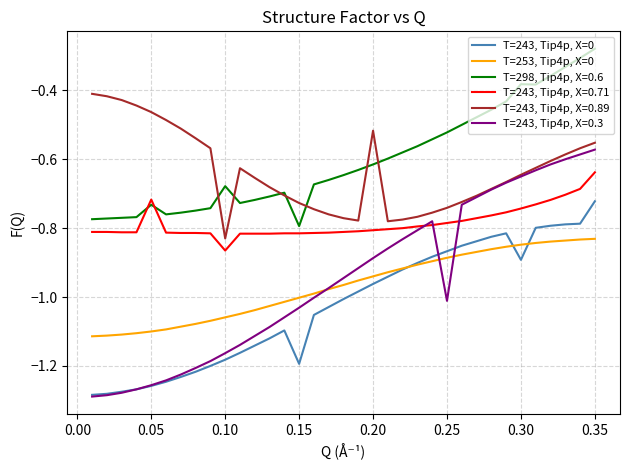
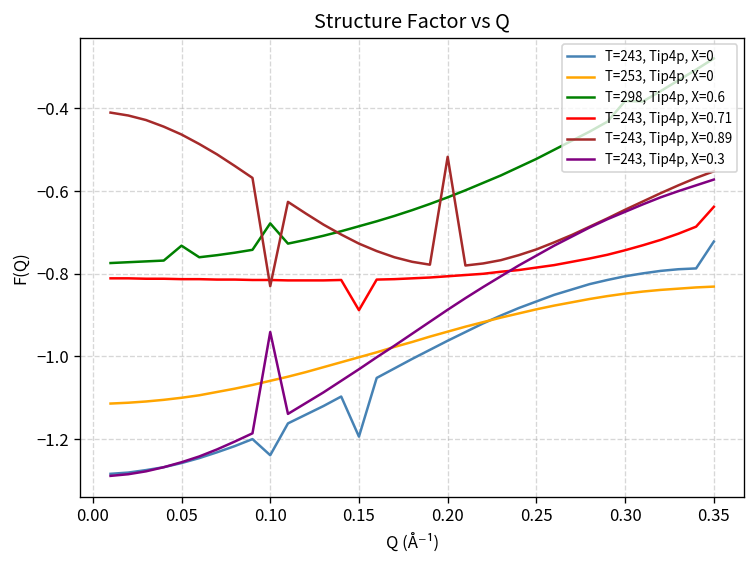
  {
    "T=243, Tip4p, X=0": {
-     "0.10": -1.18,
+     "0.10": -1.24,
      "0.15": -1.19,
      "0.20": -0.96,
      "0.25": -0.87,
-     "0.30": -0.89,
+     "0.30": -0.81,
      "0.35": -0.72
    },
    "T=253, Tip4p, X=0": {
      "0.05": -1.10,
      "0.10": -1.06,
      "0.15": -1.00,
      "0.20": -0.94,
      "0.25": -0.89,
      "0.30": -0.85,
      "0.35": -0.83
    },
    "T=298, Tip4p, X=0.6": {
      "0.05": -0.73,
      "0.10": -0.68,
-     "0.15": -0.79,
+     "0.15": -0.69,
      "0.20": -0.62,
      "0.25": -0.52
    },
    "T=243, Tip4p, X=0.71": {
-     "0.05": -0.72,
-     "0.10": -0.87,
-     "0.15": -0.82,
+     "0.05": -0.81,
+     "0.10": -0.82,
+     "0.15": -0.89,
      "0.20": -0.81,
      "0.25": -0.79,
      "0.30": -0.74,
      "0.35": -0.64
    },
    "T=243, Tip4p, X=0.89": {
      "0.05": -0.46,
      "0.10": -0.83,
      "0.15": -0.73,
      "0.20": -0.52,
      "0.25": -0.74,
      "0.35": -0.55
    },
    "T=243, Tip4p, X=0.3": {
-     "0.10": -1.16,
+     "0.10": -0.94,
      "0.15": -1.03,
      "0.20": -0.89,
-     "0.25": -1.01,
+     "0.25": -0.76,
      "0.35": -0.57
    }
  }
